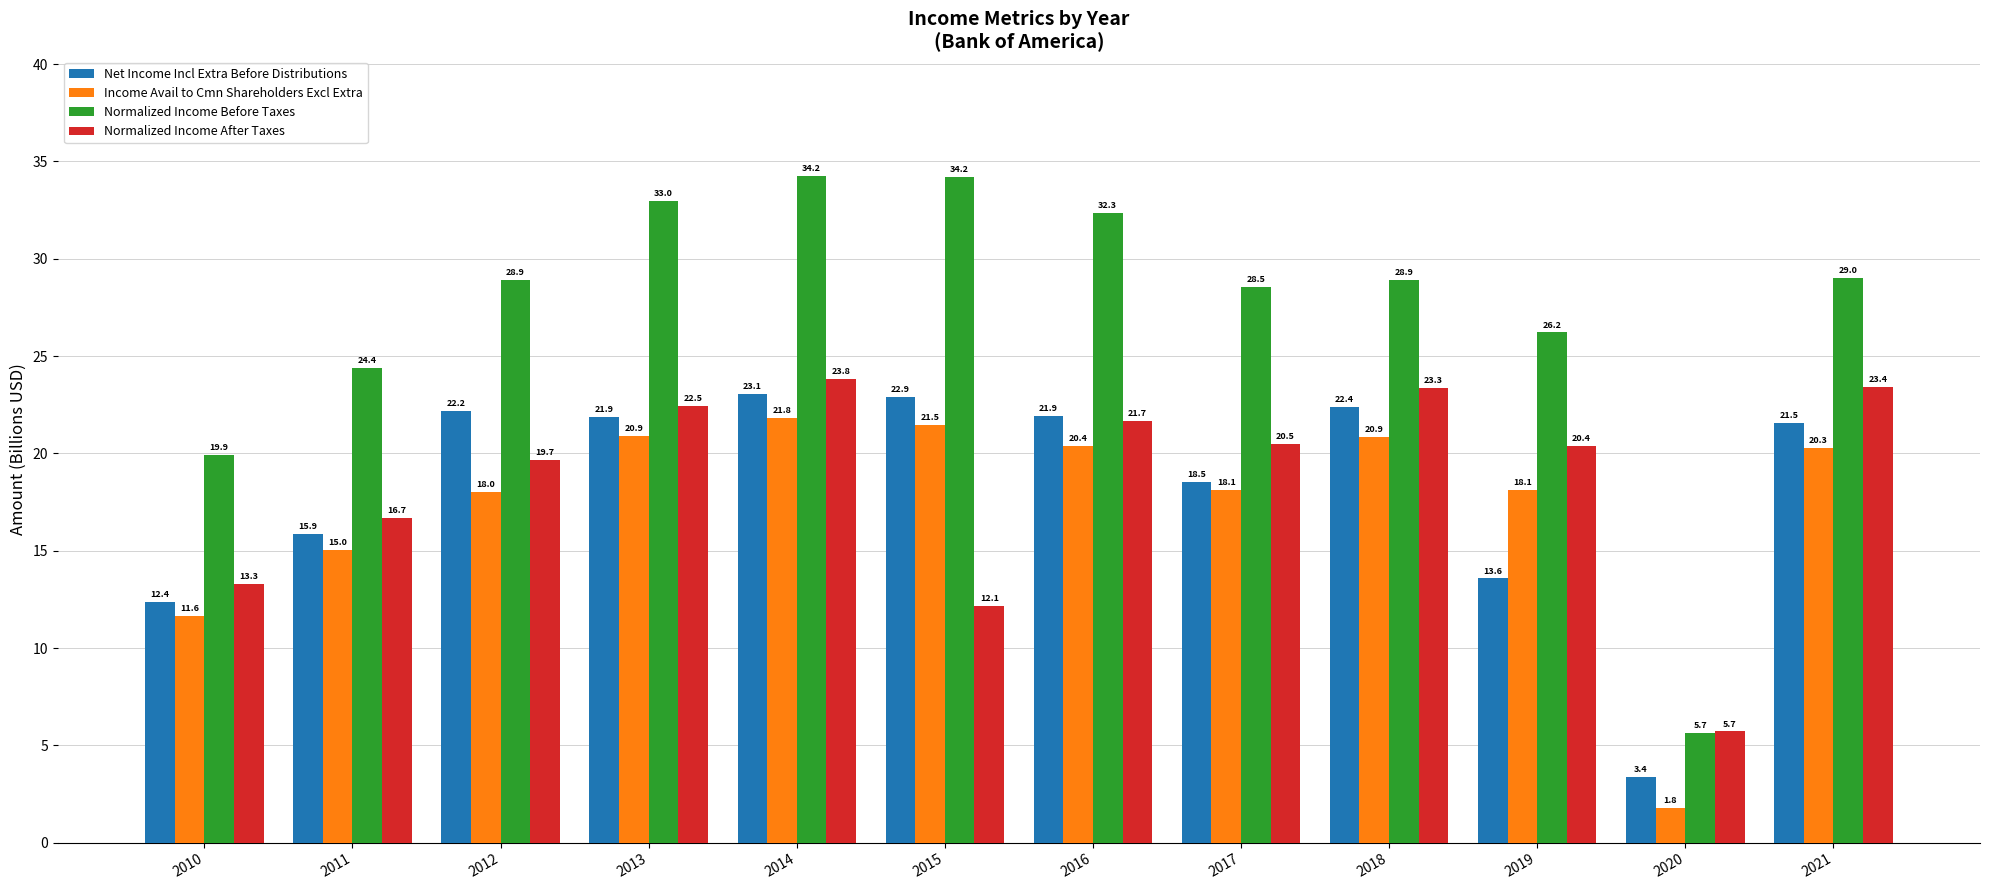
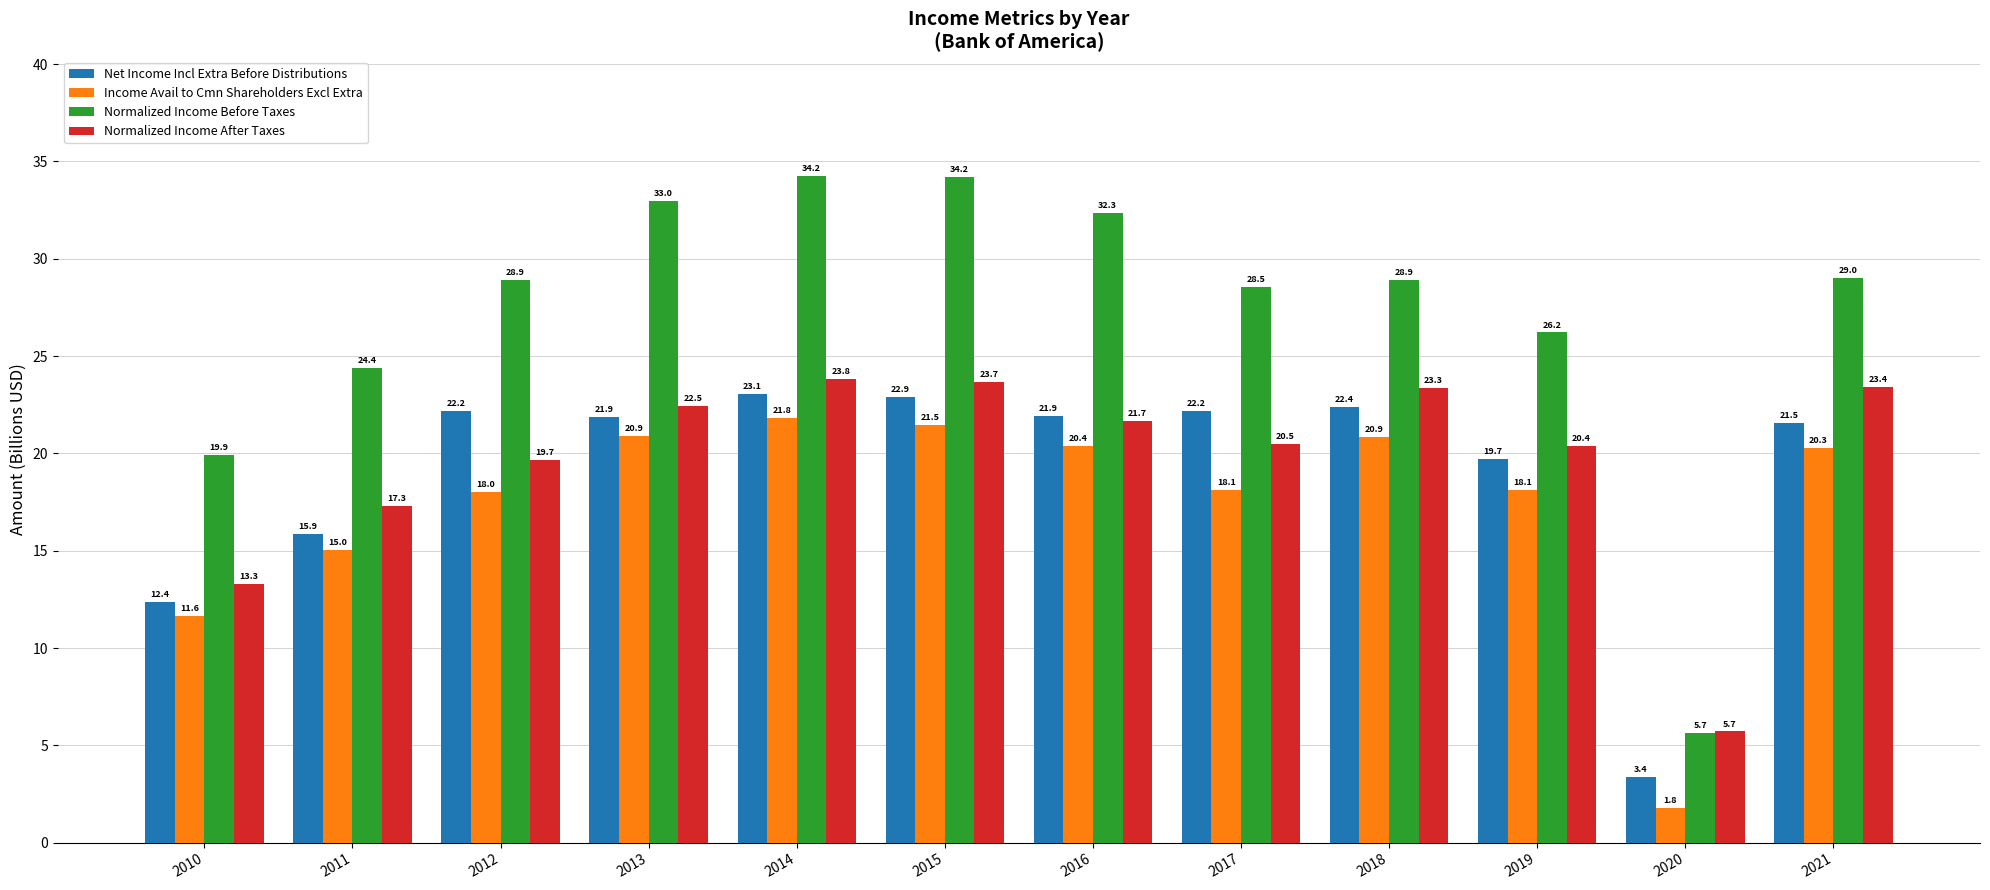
  {
    "Net Income Incl Extra Before Distributions": {
      "2010": 12.4,
      "2011": 15.9,
      "2012": 22.2,
      "2013": 21.9,
      "2014": 23.1,
      "2015": 22.9,
      "2016": 21.9,
-     "2017": 18.5,
+     "2017": 22.2,
      "2018": 22.4,
-     "2019": 13.6,
+     "2019": 19.7,
      "2020": 3.4,
      "2021": 21.5
    },
    "Income Avail to Cmn Shareholders Excl Extra": {
      "2010": 11.6,
      "2011": 15.0,
      "2012": 18.0,
      "2013": 20.9,
      "2014": 21.8,
      "2015": 21.5,
      "2016": 20.4,
      "2017": 18.1,
      "2018": 20.9,
      "2019": 18.1,
      "2020": 1.8,
      "2021": 20.3
    },
    "Normalized Income Before Taxes": {
      "2010": 19.9,
      "2011": 24.4,
      "2012": 28.9,
      "2013": 33.0,
      "2014": 34.2,
      "2015": 34.2,
      "2016": 32.3,
      "2017": 28.5,
      "2018": 28.9,
      "2019": 26.2,
      "2020": 5.7,
      "2021": 29.0
    },
    "Normalized Income After Taxes": {
      "2010": 13.3,
-     "2011": 16.7,
+     "2011": 17.3,
      "2012": 19.7,
      "2013": 22.5,
      "2014": 23.8,
-     "2015": 12.1,
+     "2015": 23.7,
      "2016": 21.7,
      "2017": 20.5,
      "2018": 23.3,
      "2019": 20.4,
      "2020": 5.7,
      "2021": 23.4
    }
  }
